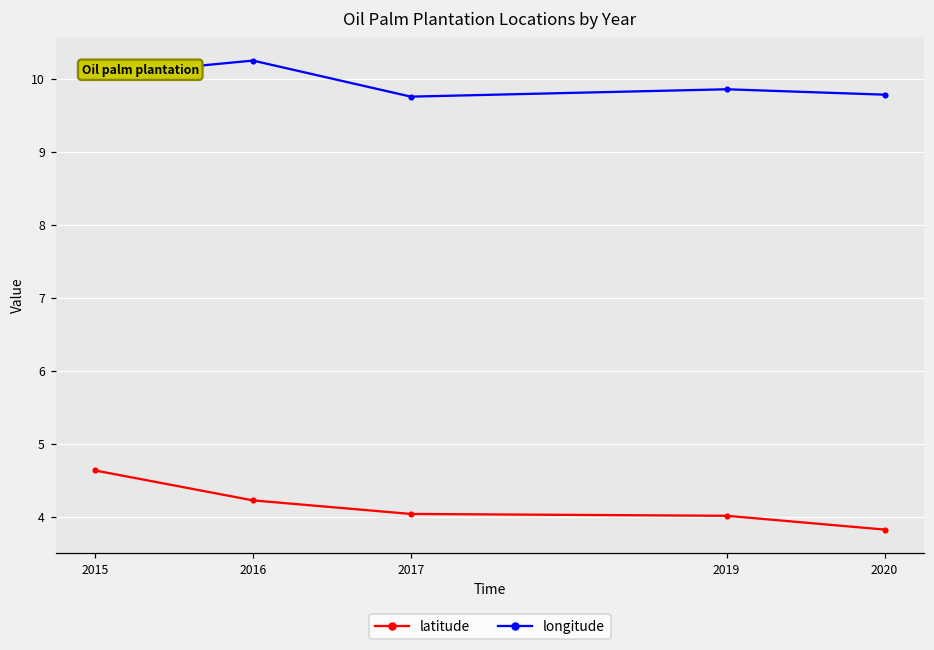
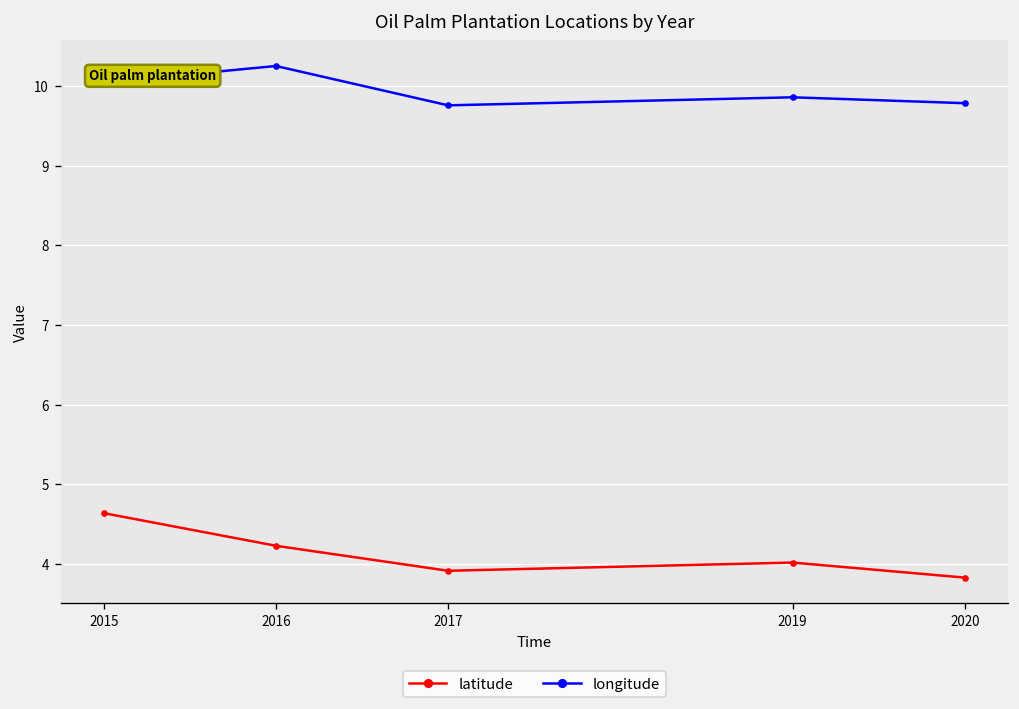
  {
    "latitude": {
      "2015": 4.6,
      "2016": 4.2,
-     "2017": 4.0,
+     "2017": 3.9,
      "2019": 4.0,
      "2020": 3.8
    },
    "longitude": {
      "2016": 10.3,
      "2017": 9.8,
      "2019": 9.9,
      "2020": 9.8
    }
  }
